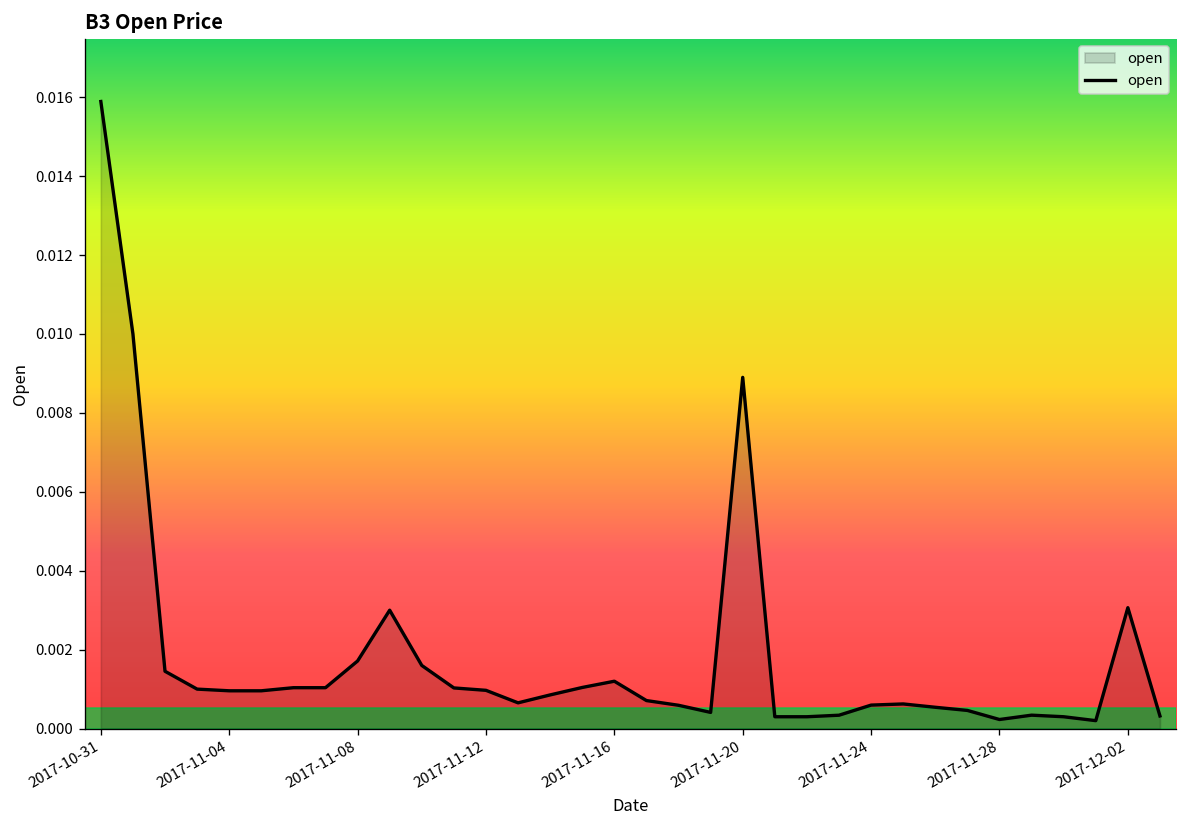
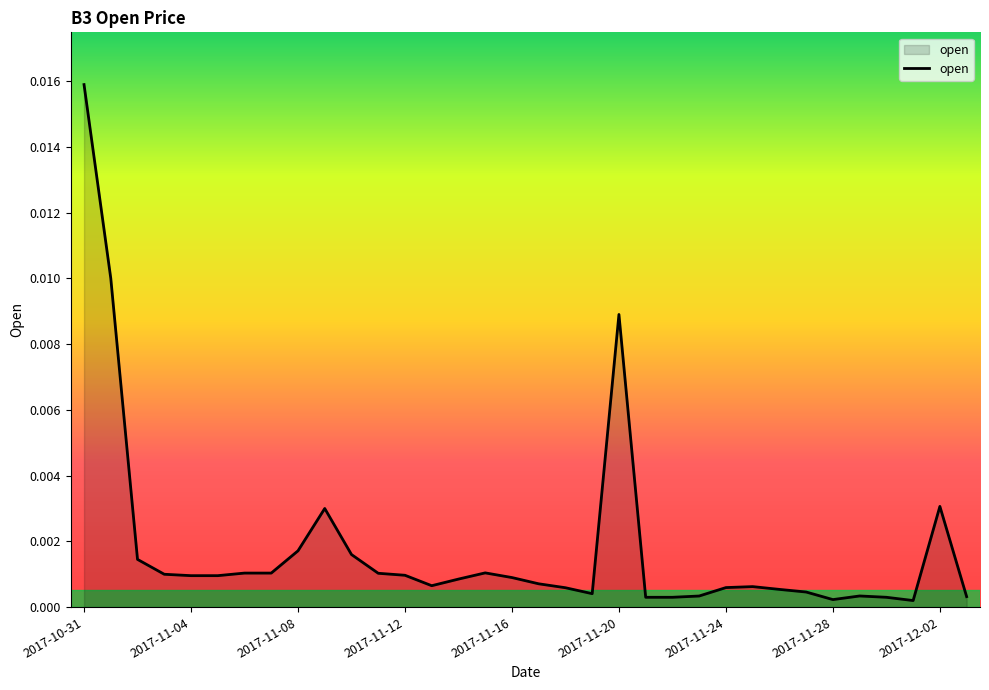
  {
    "2017-10-31": 0.0159,
    "2017-11-04": 0.0010,
    "2017-11-08": 0.0017,
    "2017-11-12": 0.0010,
-   "2017-11-16": 0.0012,
+   "2017-11-16": 0.0009,
    "2017-11-20": 0.0089,
    "2017-11-24": 0.0006,
    "2017-12-02": 0.0031
  }
